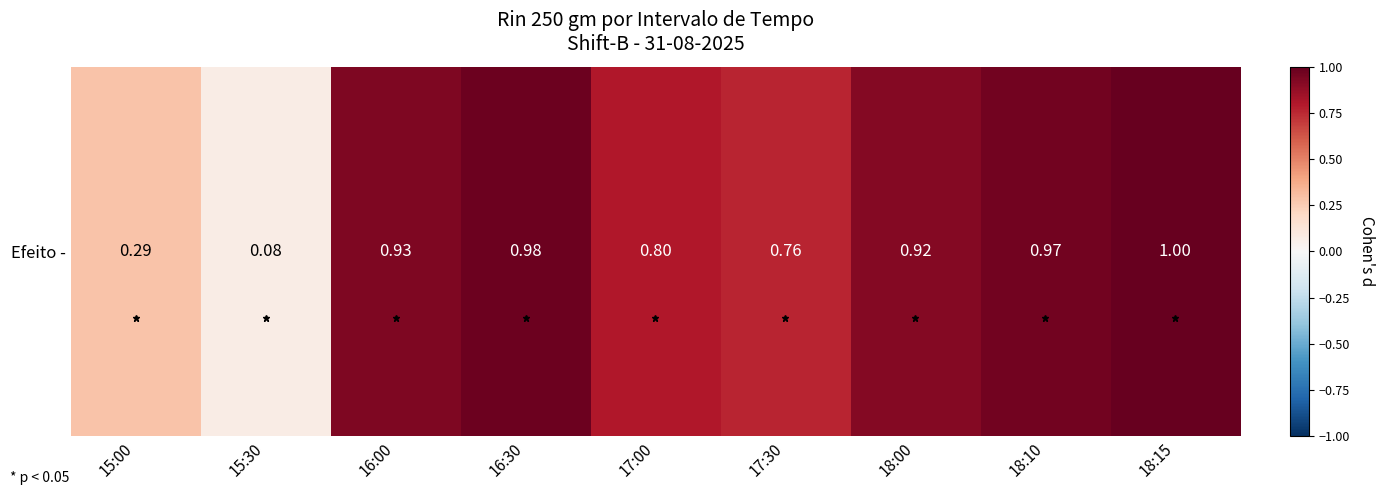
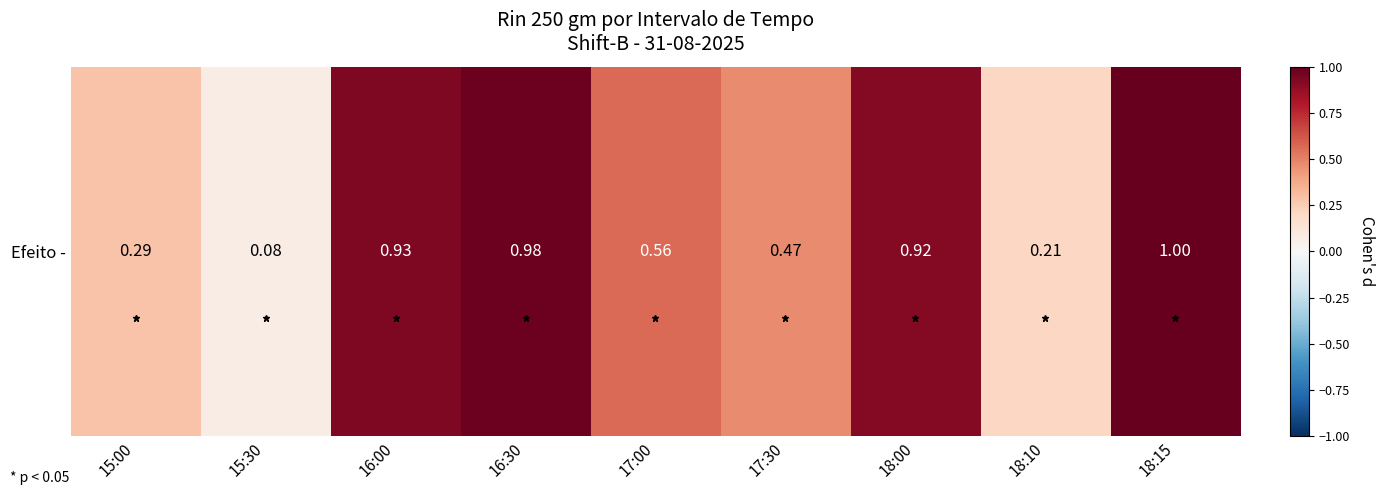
  {
    "Efeito -": {
      "15:00": 0.29,
      "15:30": 0.08,
      "16:00": 0.93,
      "16:30": 0.98,
-     "17:00": 0.80,
-     "17:30": 0.76,
+     "17:00": 0.56,
+     "17:30": 0.47,
      "18:00": 0.92,
-     "18:10": 0.97,
+     "18:10": 0.21,
      "18:15": 1.00
    }
  }
